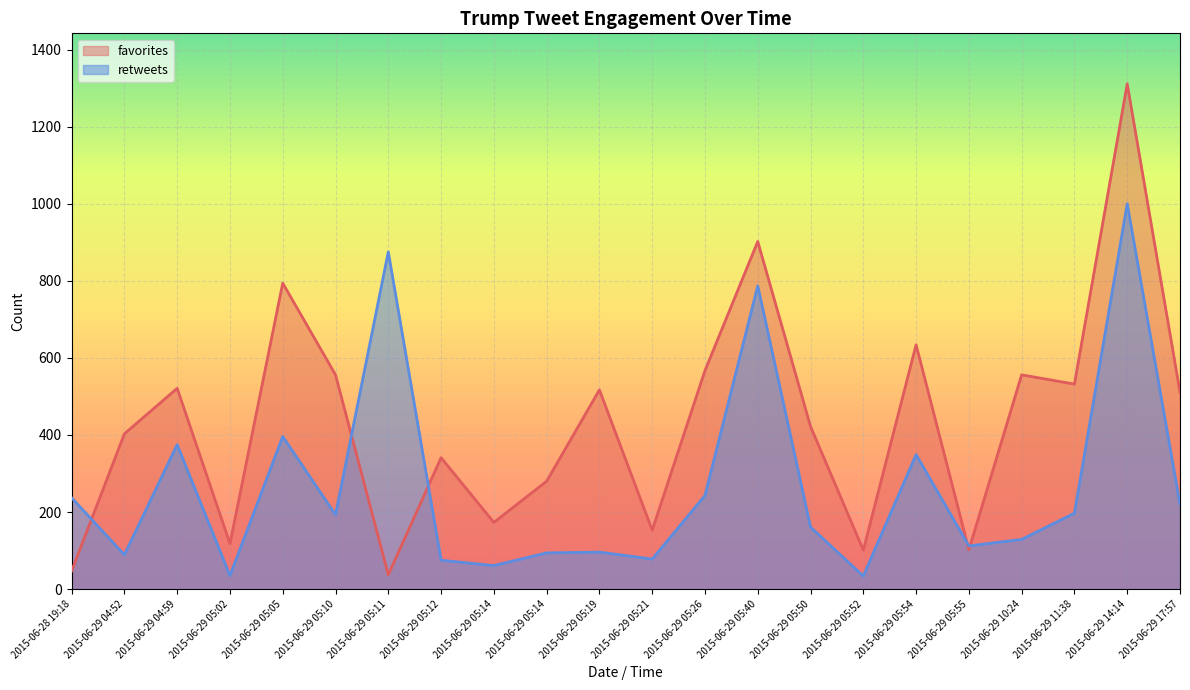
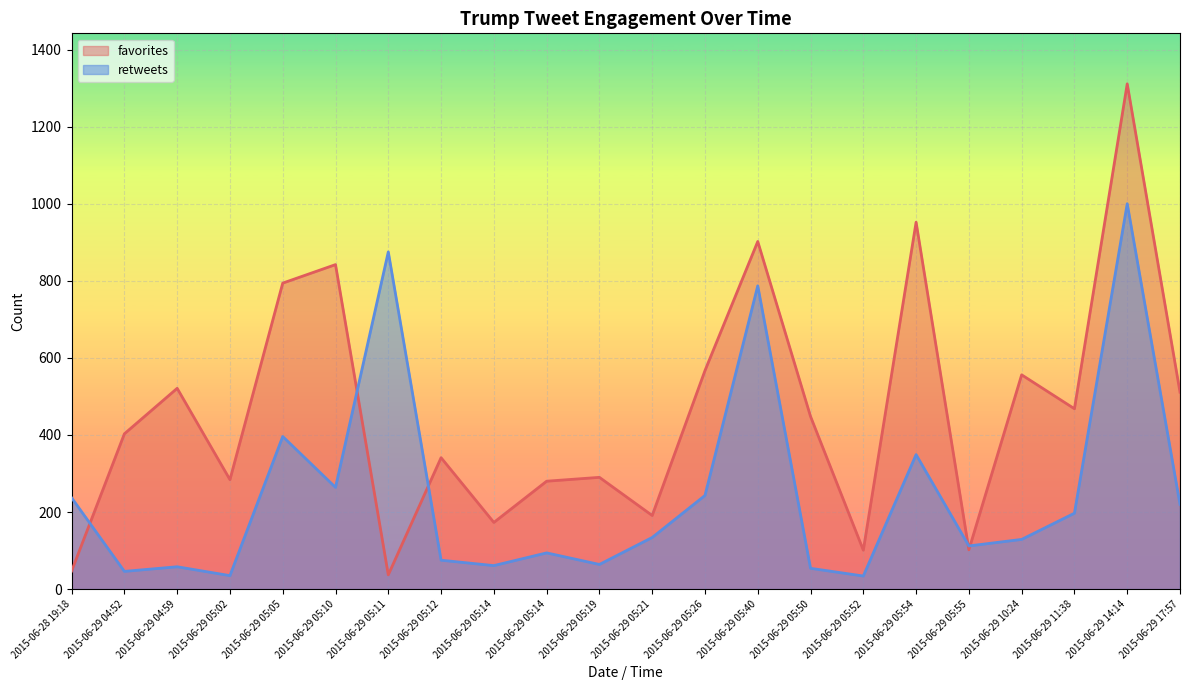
  {
    "favorites": {
      "2015-06-28 19:18": 50,
      "2015-06-29 04:52": 400,
      "2015-06-29 04:59": 520,
-     "2015-06-29 05:02": 120,
+     "2015-06-29 05:02": 280,
      "2015-06-29 05:05": 790,
-     "2015-06-29 05:10": 560,
+     "2015-06-29 05:10": 840,
      "2015-06-29 05:11": 40,
      "2015-06-29 05:12": 340,
-     "2015-06-29 05:19": 520,
-     "2015-06-29 05:21": 150,
+     "2015-06-29 05:19": 290,
+     "2015-06-29 05:21": 190,
      "2015-06-29 05:26": 570,
      "2015-06-29 05:40": 900,
-     "2015-06-29 05:50": 420,
+     "2015-06-29 05:50": 450,
      "2015-06-29 05:52": 100,
-     "2015-06-29 05:54": 630,
+     "2015-06-29 05:54": 950,
      "2015-06-29 05:55": 100,
      "2015-06-29 10:24": 560,
-     "2015-06-29 11:38": 530,
+     "2015-06-29 11:38": 470,
      "2015-06-29 14:14": 1310,
      "2015-06-29 17:57": 510
    },
    "retweets": {
      "2015-06-28 19:18": 240,
-     "2015-06-29 04:52": 90,
-     "2015-06-29 04:59": 380,
+     "2015-06-29 04:52": 50,
+     "2015-06-29 04:59": 60,
      "2015-06-29 05:02": 40,
      "2015-06-29 05:05": 400,
-     "2015-06-29 05:10": 190,
+     "2015-06-29 05:10": 260,
      "2015-06-29 05:11": 880,
      "2015-06-29 05:12": 80,
-     "2015-06-29 05:19": 100,
-     "2015-06-29 05:21": 80,
+     "2015-06-29 05:19": 60,
+     "2015-06-29 05:21": 130,
      "2015-06-29 05:26": 240,
      "2015-06-29 05:40": 790,
-     "2015-06-29 05:50": 160,
+     "2015-06-29 05:50": 50,
      "2015-06-29 05:52": 30,
      "2015-06-29 05:54": 350,
      "2015-06-29 05:55": 110,
      "2015-06-29 10:24": 130,
      "2015-06-29 11:38": 200,
      "2015-06-29 14:14": 1000,
      "2015-06-29 17:57": 220
    }
  }
